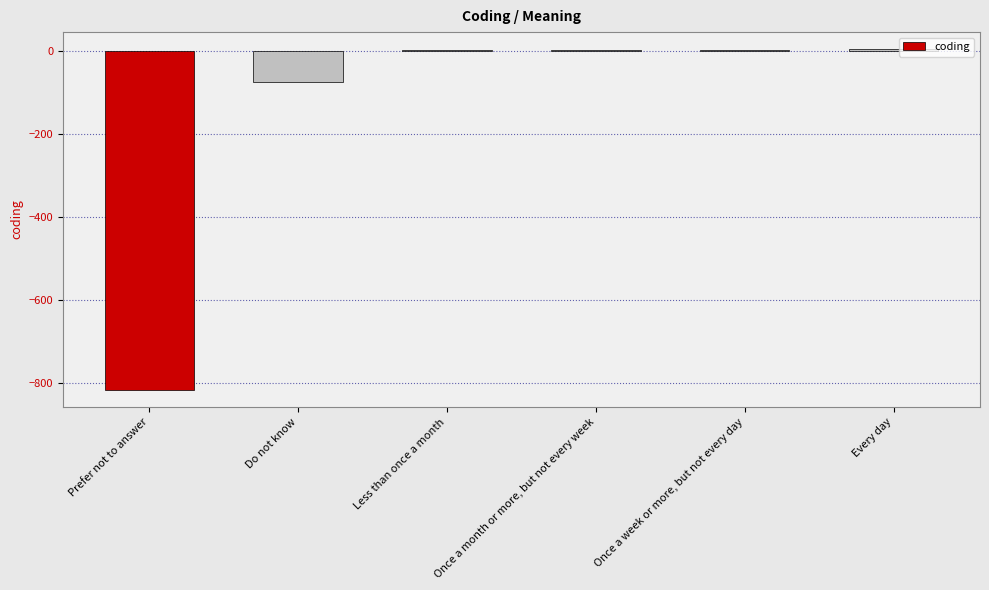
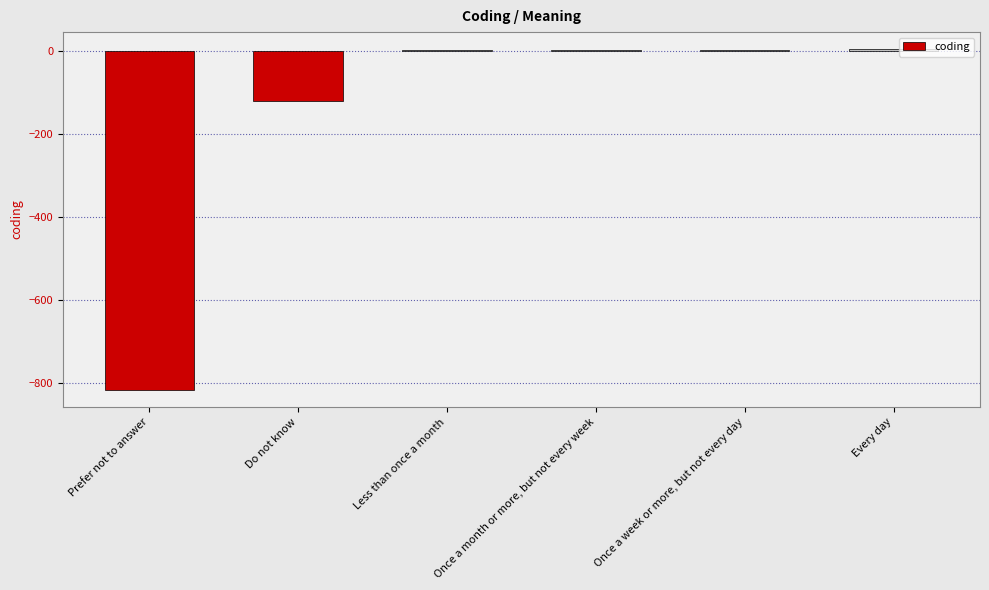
  {
    "Prefer not to answer": -820,
-   "Do not know": -80
+   "Do not know": -120
  }
